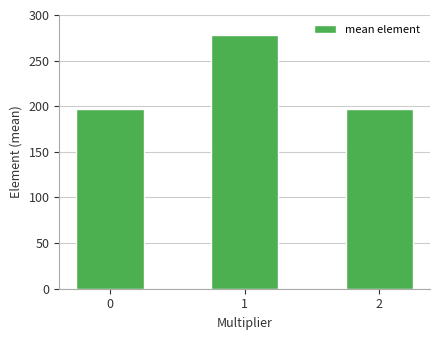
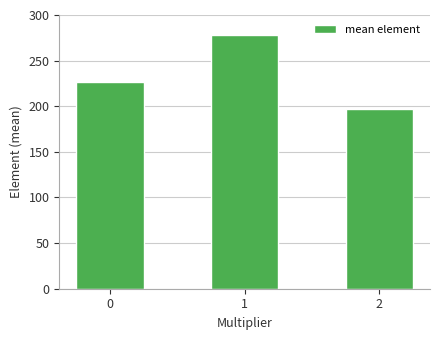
  {
-   "0": 200,
+   "0": 230,
    "1": 280,
    "2": 200
  }
